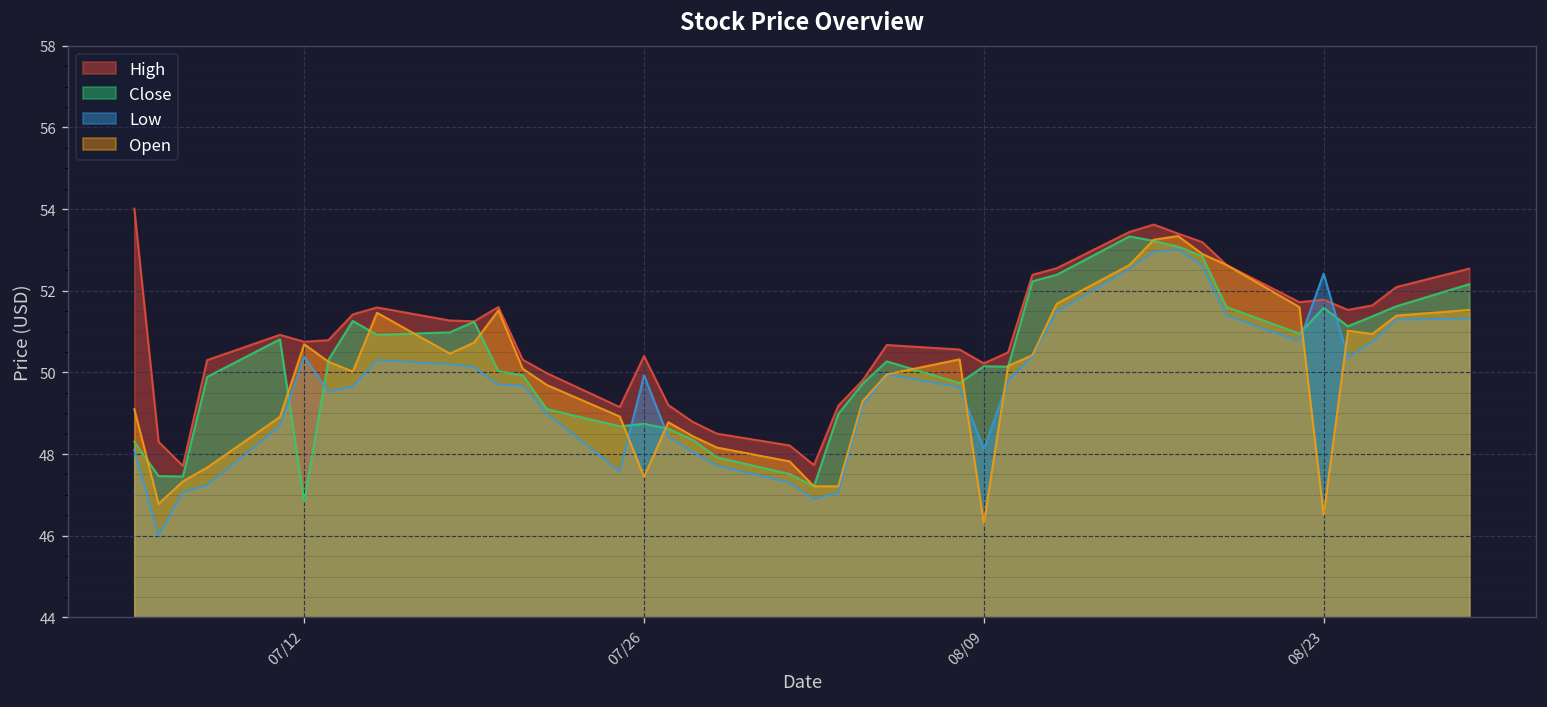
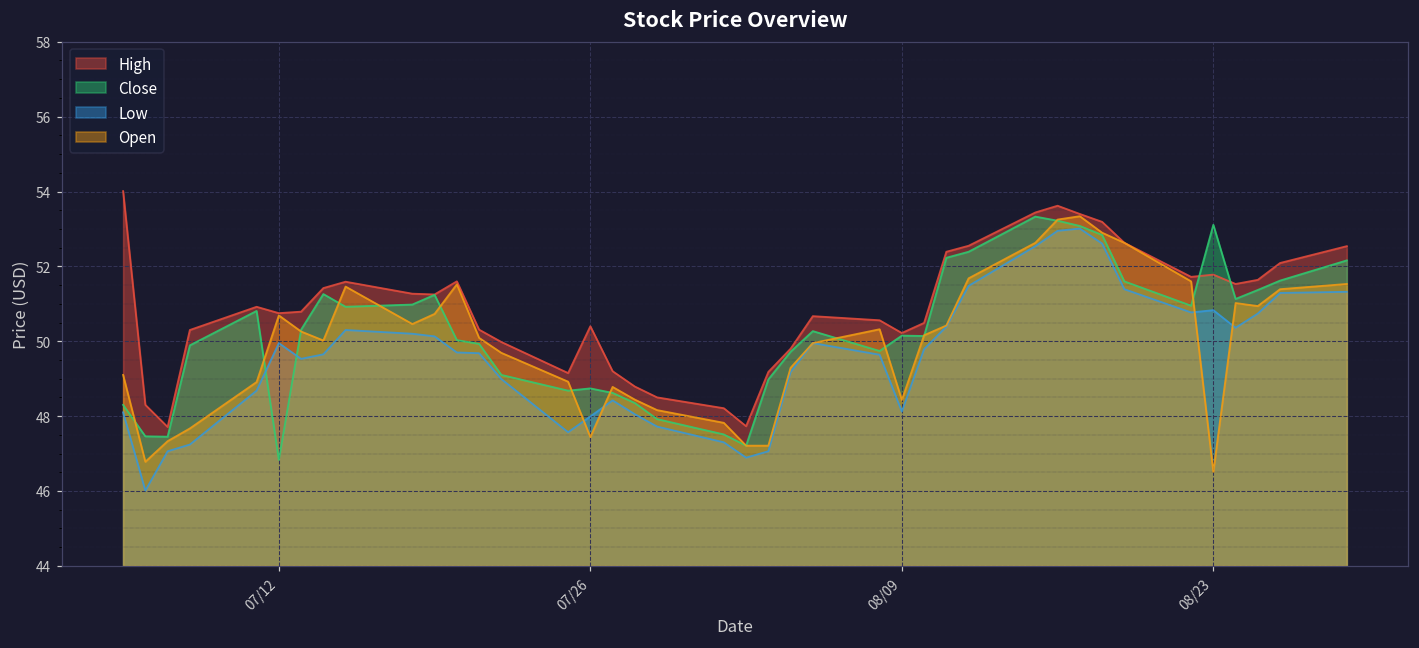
  {
    "High": {
      "07/26": 50.4,
      "08/23": 51.8
    },
    "Close": {
      "07/12": 46.8,
      "07/26": 48.7,
-     "08/23": 51.6
+     "08/23": 53.1
    },
    "Low": {
-     "07/12": 50.4,
-     "07/26": 49.9,
+     "07/12": 50.0,
+     "07/26": 48.0,
      "08/09": 48.1,
-     "08/23": 52.4
+     "08/23": 50.8
    },
    "Open": {
      "07/26": 47.4,
-     "08/09": 46.3,
+     "08/09": 48.4,
      "08/23": 46.5
    }
  }
